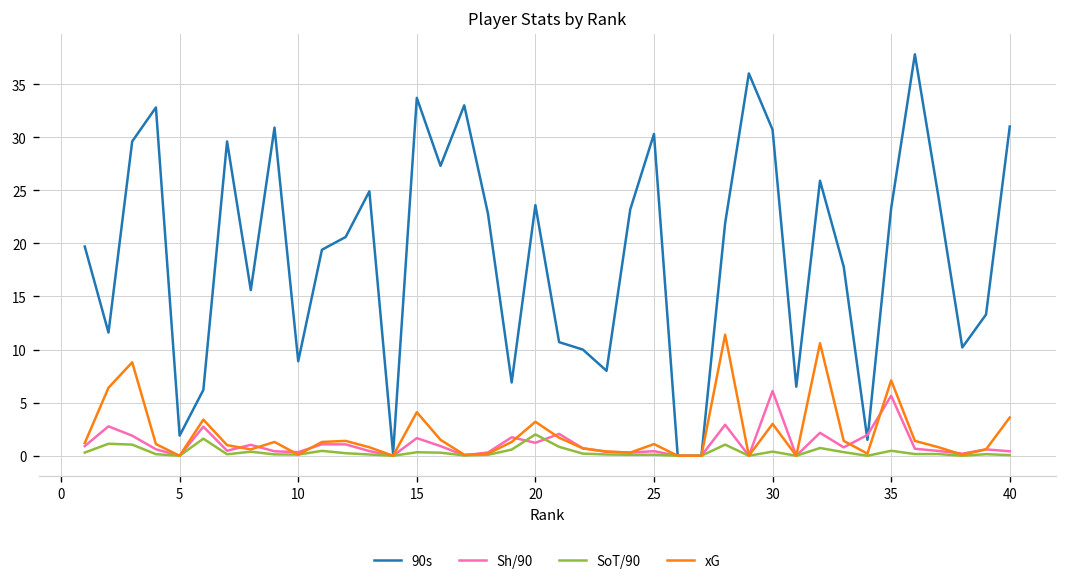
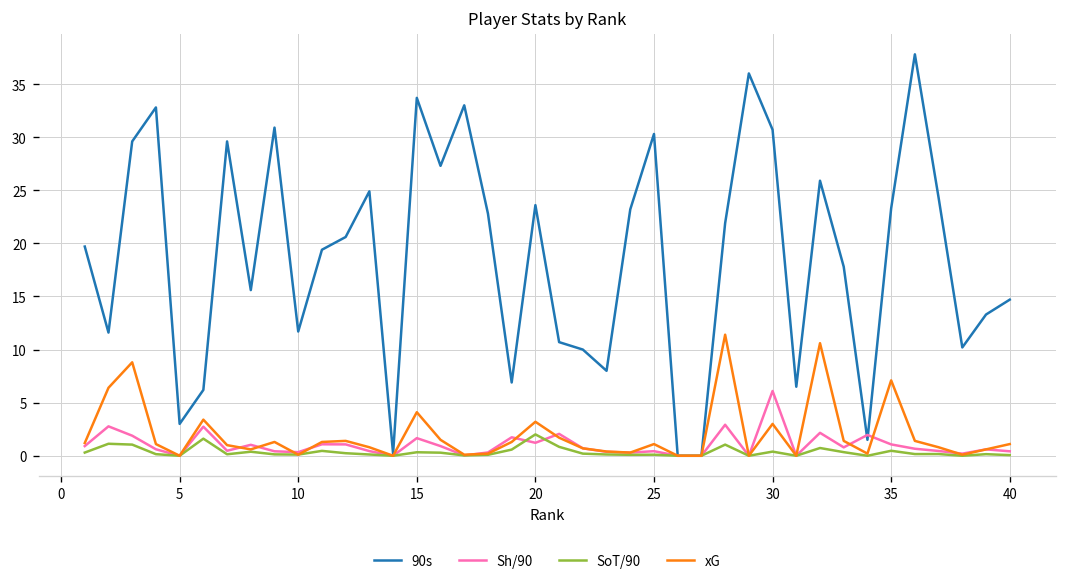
  {
    "90s": {
-     "5": 2,
-     "10": 9,
+     "5": 3,
+     "10": 12,
      "15": 34,
      "20": 24,
      "25": 30,
      "30": 31,
      "35": 23,
-     "40": 31
+     "40": 15
    },
    "Sh/90": {
      "15": 2,
      "20": 1,
      "25": 0,
      "30": 6,
-     "35": 6,
+     "35": 1,
      "40": 0
    },
    "SoT/90": {
      "15": 0,
      "20": 2,
      "25": 0,
      "30": 0,
      "35": 0,
      "40": 0
    },
    "xG": {
      "15": 4,
      "20": 3,
      "25": 1,
      "30": 3,
      "35": 7,
-     "40": 4
+     "40": 1
    }
  }
